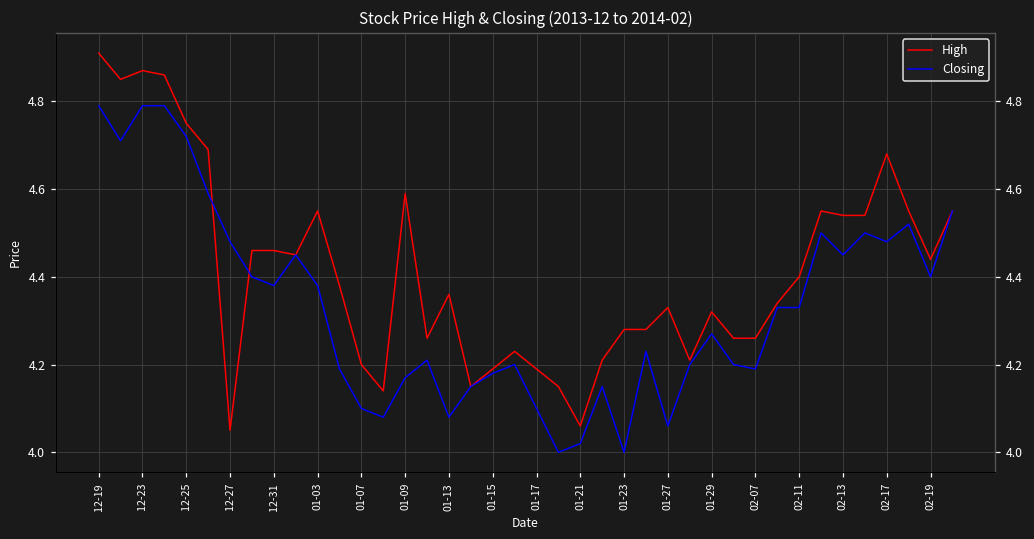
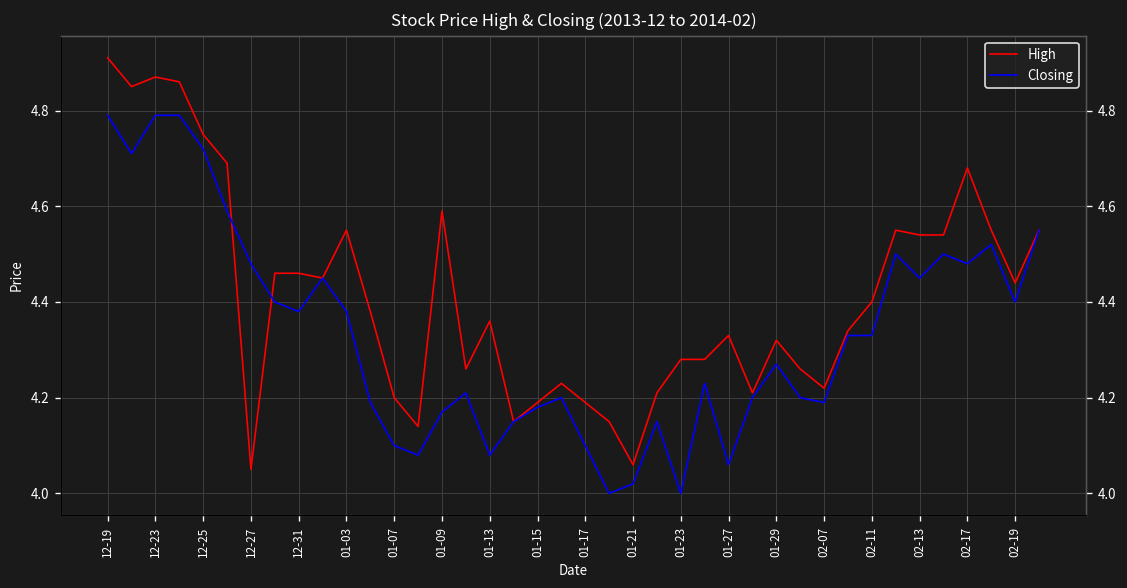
  {
    "High": {
      "12-19": 4.91,
      "12-23": 4.87,
      "12-25": 4.75,
      "12-27": 4.05,
      "12-31": 4.46,
      "01-03": 4.55,
      "01-07": 4.20,
      "01-09": 4.59,
      "01-13": 4.36,
      "01-15": 4.19,
      "01-17": 4.19,
      "01-21": 4.06,
      "01-23": 4.28,
      "01-27": 4.33,
      "01-29": 4.32,
-     "02-07": 4.26,
+     "02-07": 4.22,
      "02-11": 4.40,
      "02-13": 4.54,
      "02-17": 4.68,
      "02-19": 4.44
    },
    "Closing": {
      "12-19": 4.79,
      "12-23": 4.79,
      "12-25": 4.72,
      "12-27": 4.48,
      "12-31": 4.38,
      "01-03": 4.38,
      "01-07": 4.10,
      "01-09": 4.17,
      "01-13": 4.08,
      "01-15": 4.18,
      "01-17": 4.10,
      "01-21": 4.02,
      "01-23": 4.00,
      "01-27": 4.06,
      "01-29": 4.27,
      "02-07": 4.19,
      "02-11": 4.33,
      "02-13": 4.45,
      "02-17": 4.48,
      "02-19": 4.40
    }
  }
